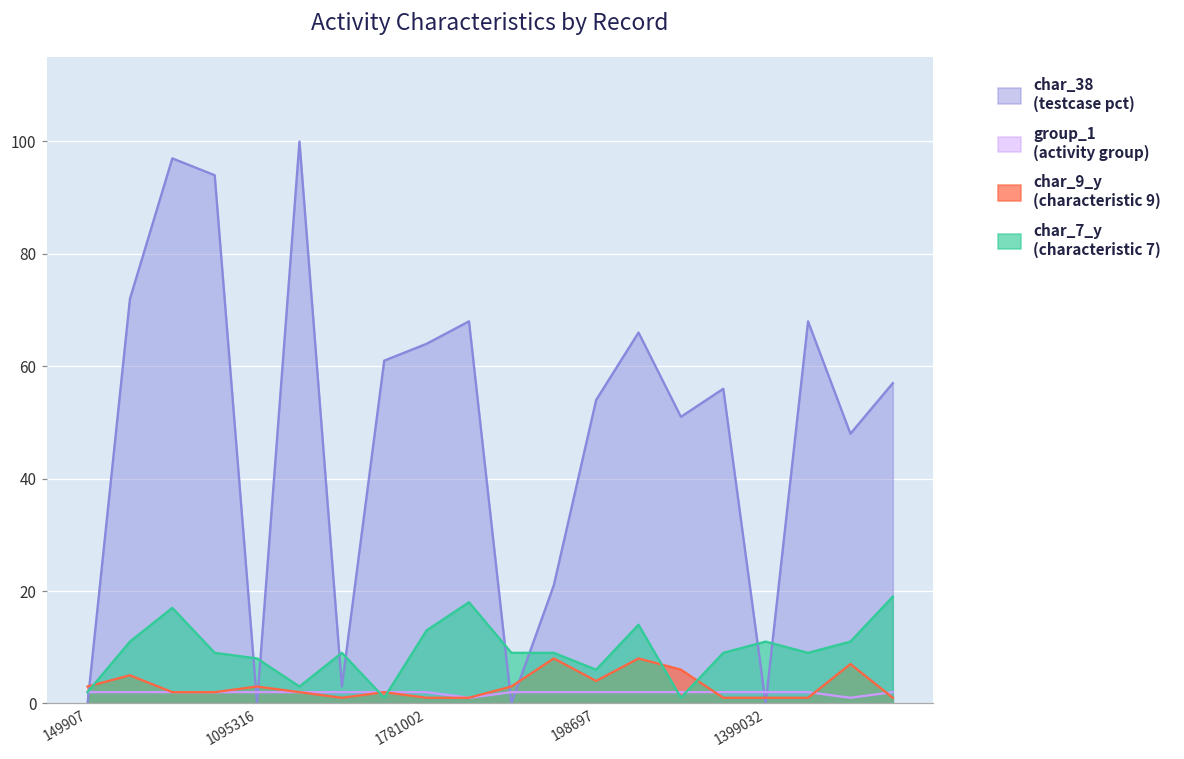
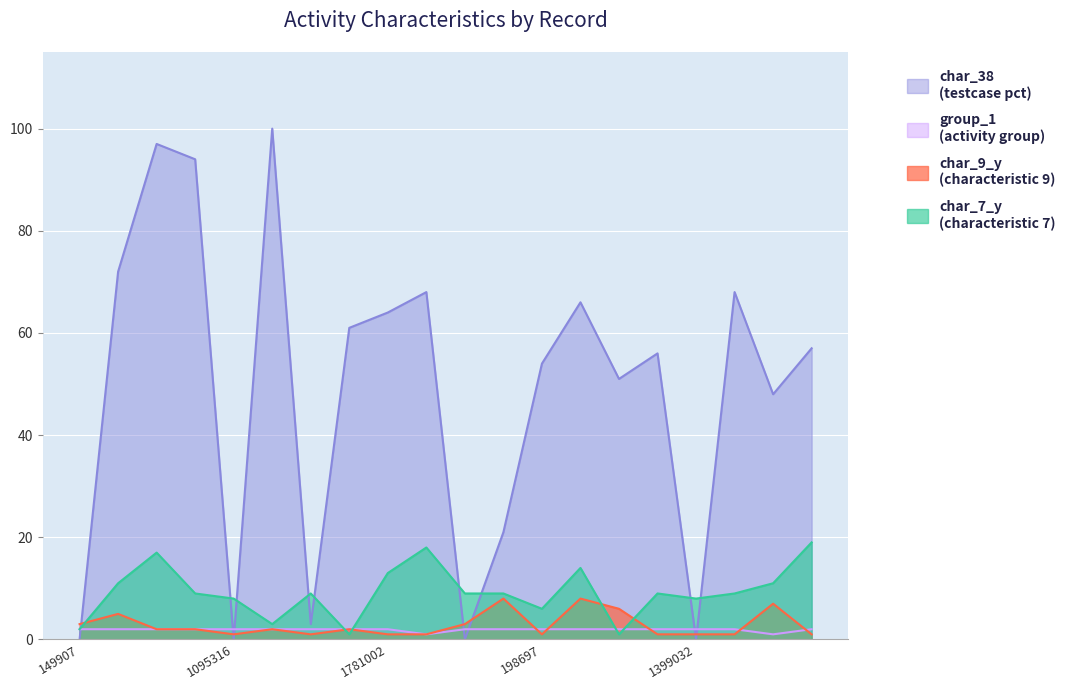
  {
    "char_9_y (characteristic 9)": {
      "149907": 3,
-     "1095316": 3,
+     "1095316": 1,
      "1781002": 1,
-     "198697": 4,
+     "198697": 1,
      "1399032": 1
    },
    "char_7_y (characteristic 7)": {
      "1095316": 8,
      "1781002": 13,
      "198697": 6,
-     "1399032": 11
+     "1399032": 8
    }
  }
